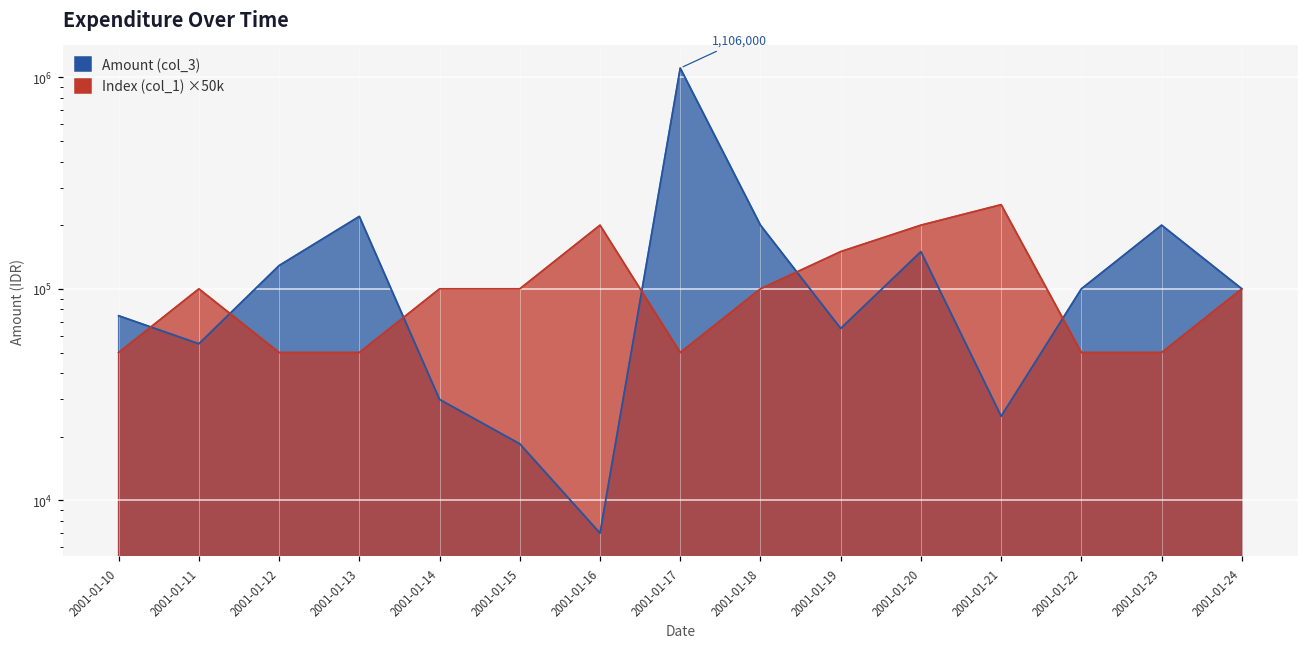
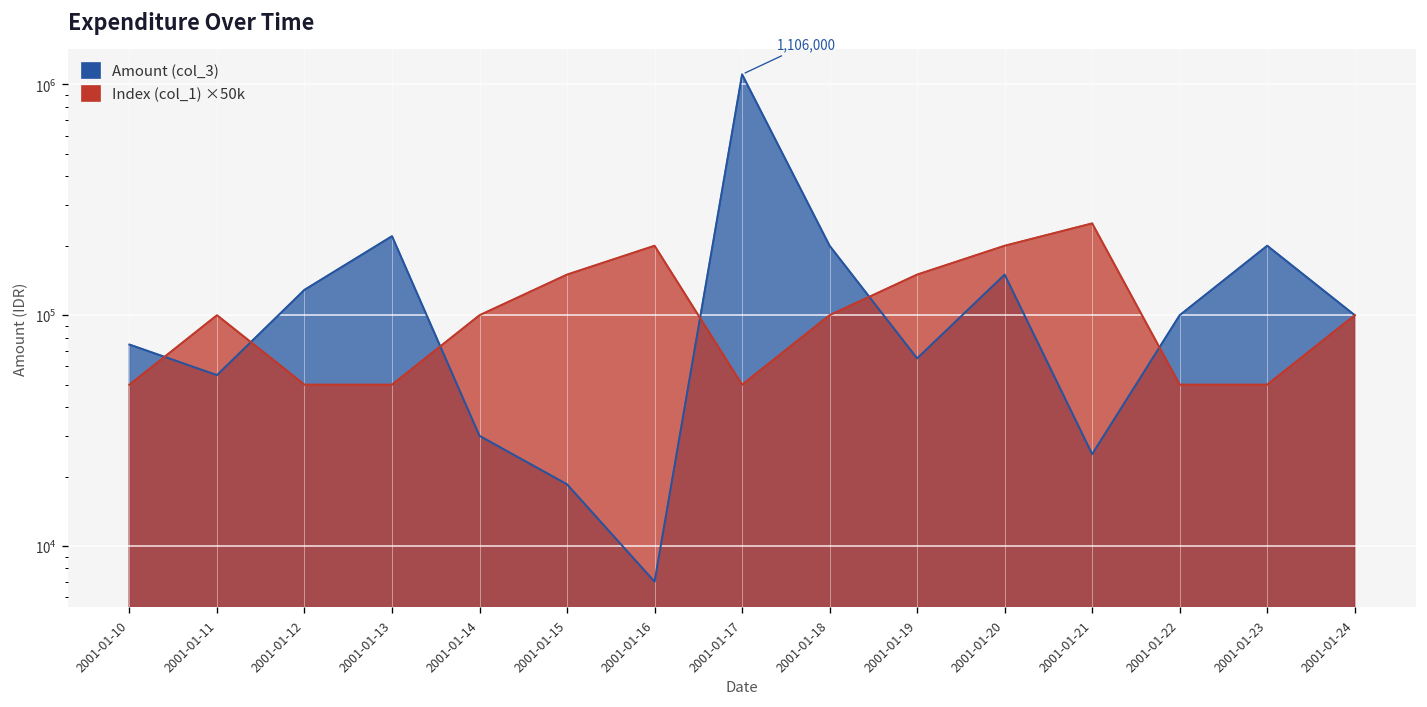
  {
    "Amount (col_3)": {
      "2001-01-17": "1,106,000"
    },
    "Index (col_1) ×50k": {
      "2001-01-10": "50000",
      "2001-01-11": "100000",
      "2001-01-12": "50000",
      "2001-01-13": "50000",
      "2001-01-14": "100000",
-     "2001-01-15": "100000",
+     "2001-01-15": "150000",
      "2001-01-16": "200000",
      "2001-01-17": "50000",
      "2001-01-18": "100000",
      "2001-01-19": "150000",
      "2001-01-20": "200000",
      "2001-01-21": "250000",
      "2001-01-22": "50000",
      "2001-01-23": "50000"
    }
  }
